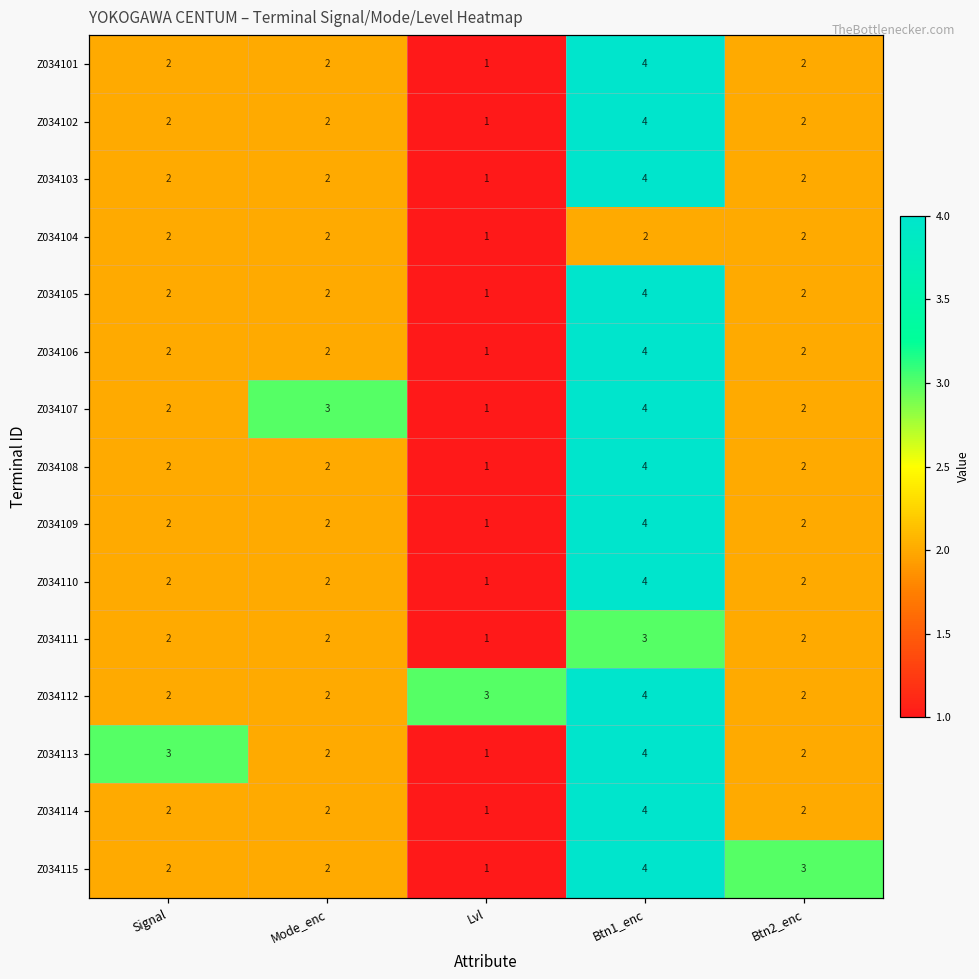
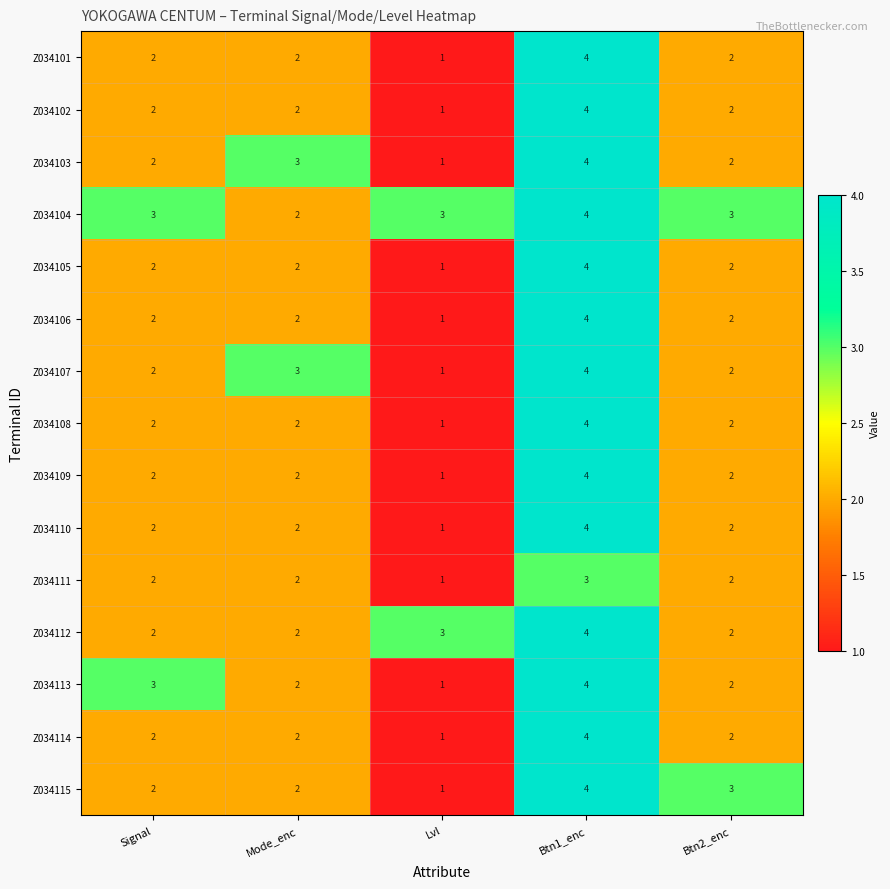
  {
    "Z034101": {
      "Signal": 2,
      "Mode_enc": 2,
      "Lvl": 1,
      "Btn1_enc": 4,
      "Btn2_enc": 2
    },
    "Z034102": {
      "Signal": 2,
      "Mode_enc": 2,
      "Lvl": 1,
      "Btn1_enc": 4,
      "Btn2_enc": 2
    },
    "Z034103": {
      "Signal": 2,
-     "Mode_enc": 2,
+     "Mode_enc": 3,
      "Lvl": 1,
      "Btn1_enc": 4,
      "Btn2_enc": 2
    },
    "Z034104": {
-     "Signal": 2,
+     "Signal": 3,
      "Mode_enc": 2,
-     "Lvl": 1,
-     "Btn1_enc": 2,
-     "Btn2_enc": 2
+     "Lvl": 3,
+     "Btn1_enc": 4,
+     "Btn2_enc": 3
    },
    "Z034105": {
      "Signal": 2,
      "Mode_enc": 2,
      "Lvl": 1,
      "Btn1_enc": 4,
      "Btn2_enc": 2
    },
    "Z034106": {
      "Signal": 2,
      "Mode_enc": 2,
      "Lvl": 1,
      "Btn1_enc": 4,
      "Btn2_enc": 2
    },
    "Z034107": {
      "Signal": 2,
      "Mode_enc": 3,
      "Lvl": 1,
      "Btn1_enc": 4,
      "Btn2_enc": 2
    },
    "Z034108": {
      "Signal": 2,
      "Mode_enc": 2,
      "Lvl": 1,
      "Btn1_enc": 4,
      "Btn2_enc": 2
    },
    "Z034109": {
      "Signal": 2,
      "Mode_enc": 2,
      "Lvl": 1,
      "Btn1_enc": 4,
      "Btn2_enc": 2
    },
    "Z034110": {
      "Signal": 2,
      "Mode_enc": 2,
      "Lvl": 1,
      "Btn1_enc": 4,
      "Btn2_enc": 2
    },
    "Z034111": {
      "Signal": 2,
      "Mode_enc": 2,
      "Lvl": 1,
      "Btn1_enc": 3,
      "Btn2_enc": 2
    },
    "Z034112": {
      "Signal": 2,
      "Mode_enc": 2,
      "Lvl": 3,
      "Btn1_enc": 4,
      "Btn2_enc": 2
    },
    "Z034113": {
      "Signal": 3,
      "Mode_enc": 2,
      "Lvl": 1,
      "Btn1_enc": 4,
      "Btn2_enc": 2
    },
    "Z034114": {
      "Signal": 2,
      "Mode_enc": 2,
      "Lvl": 1,
      "Btn1_enc": 4,
      "Btn2_enc": 2
    },
    "Z034115": {
      "Signal": 2,
      "Mode_enc": 2,
      "Lvl": 1,
      "Btn1_enc": 4,
      "Btn2_enc": 3
    }
  }
